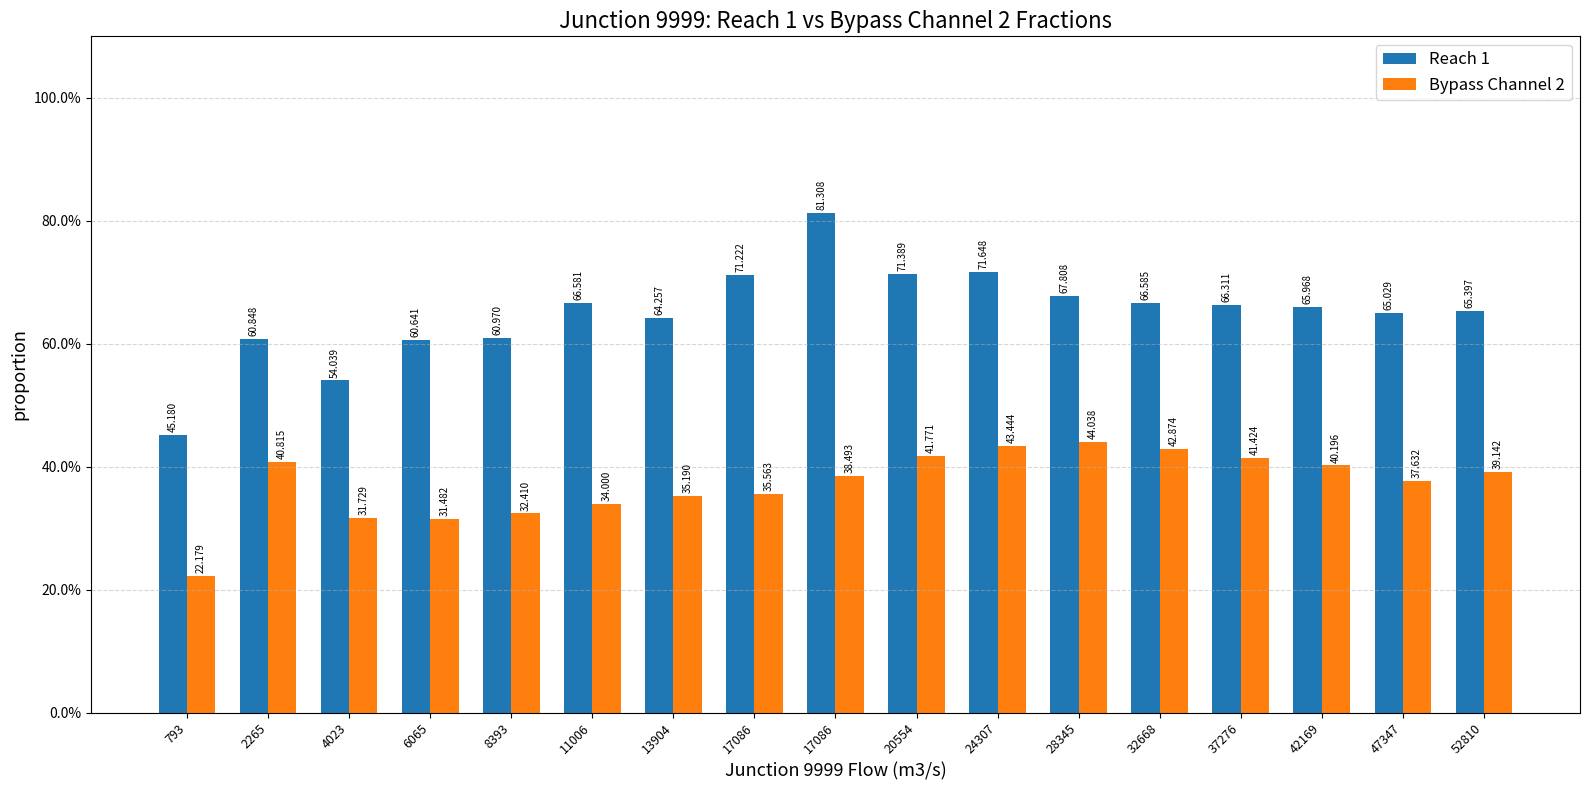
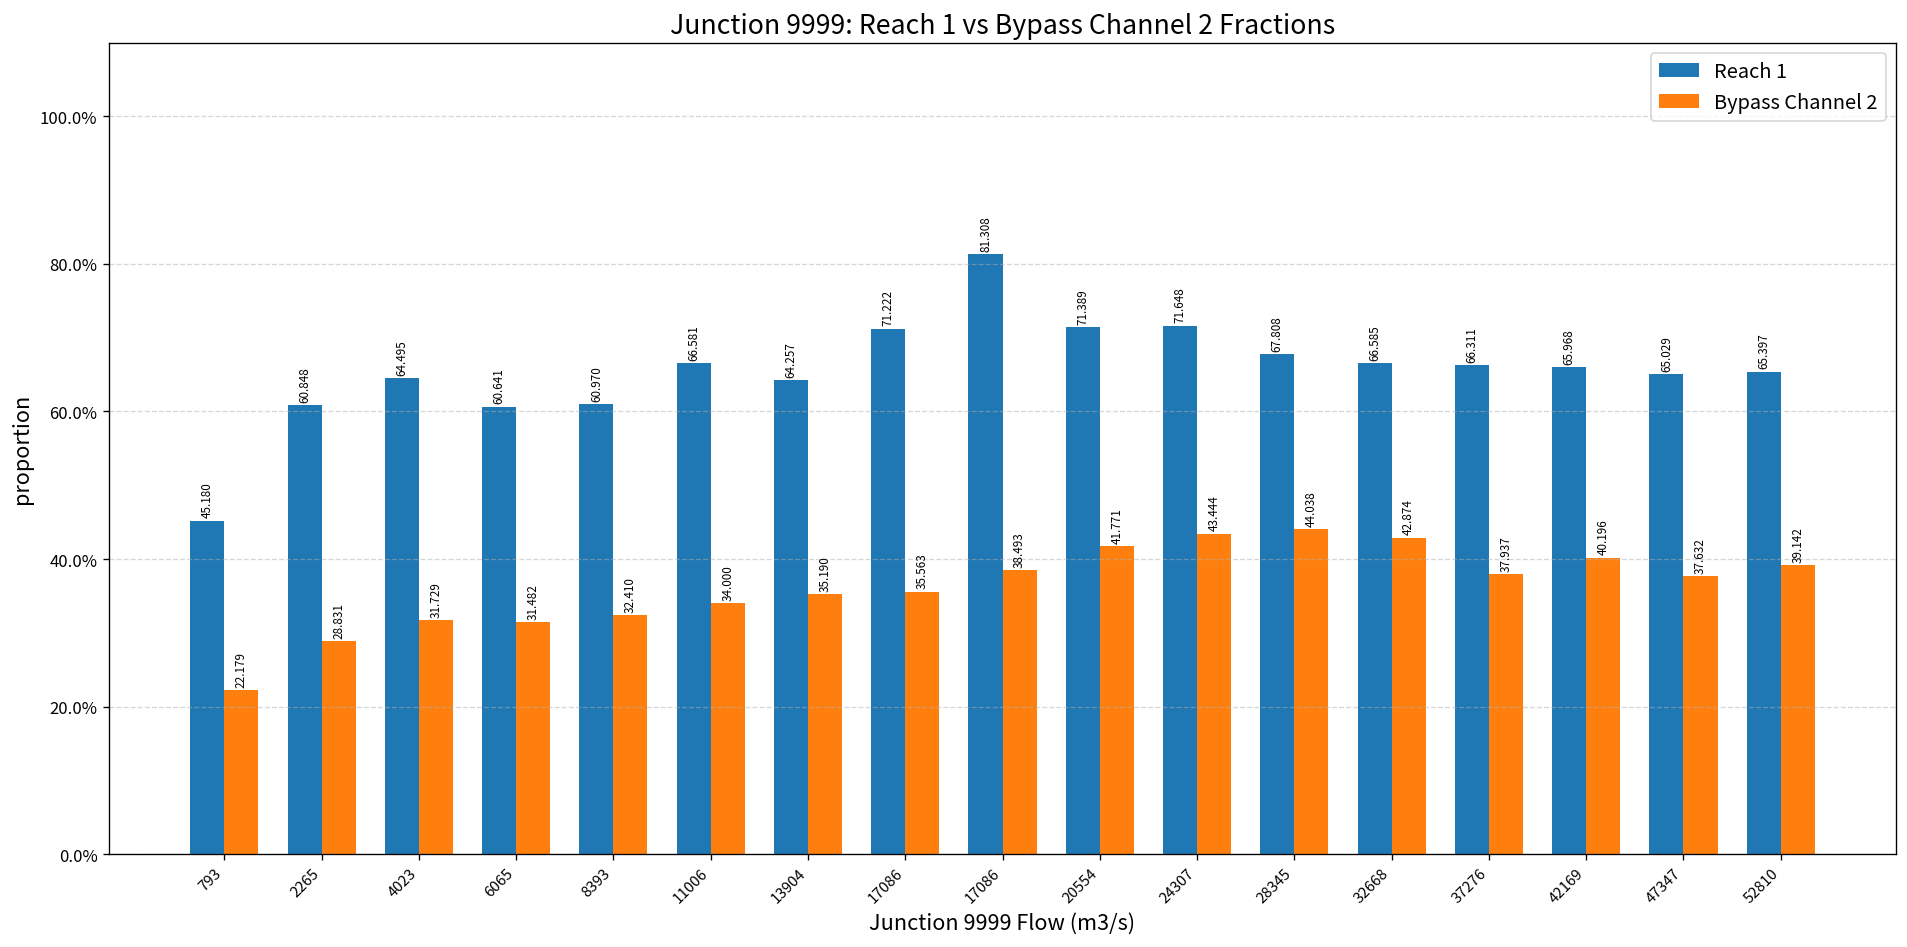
  {
    "Reach 1": {
      "793": 45.180,
      "2265": 60.848,
-     "4023": 54.039,
+     "4023": 64.495,
      "6065": 60.641,
      "8393": 60.970,
      "11006": 66.581,
      "13904": 64.257,
      "20554": 71.389,
      "24307": 71.648,
      "28345": 67.808,
      "32668": 66.585,
      "37276": 66.311,
      "42169": 65.968,
      "47347": 65.029,
      "52810": 65.397
    },
    "Bypass Channel 2": {
      "793": 22.179,
-     "2265": 40.815,
+     "2265": 28.831,
      "4023": 31.729,
      "6065": 31.482,
      "8393": 32.410,
      "11006": 34.000,
      "13904": 35.190,
      "20554": 41.771,
      "24307": 43.444,
      "28345": 44.038,
      "32668": 42.874,
-     "37276": 41.424,
+     "37276": 37.937,
      "42169": 40.196,
      "47347": 37.632,
      "52810": 39.142
    }
  }
